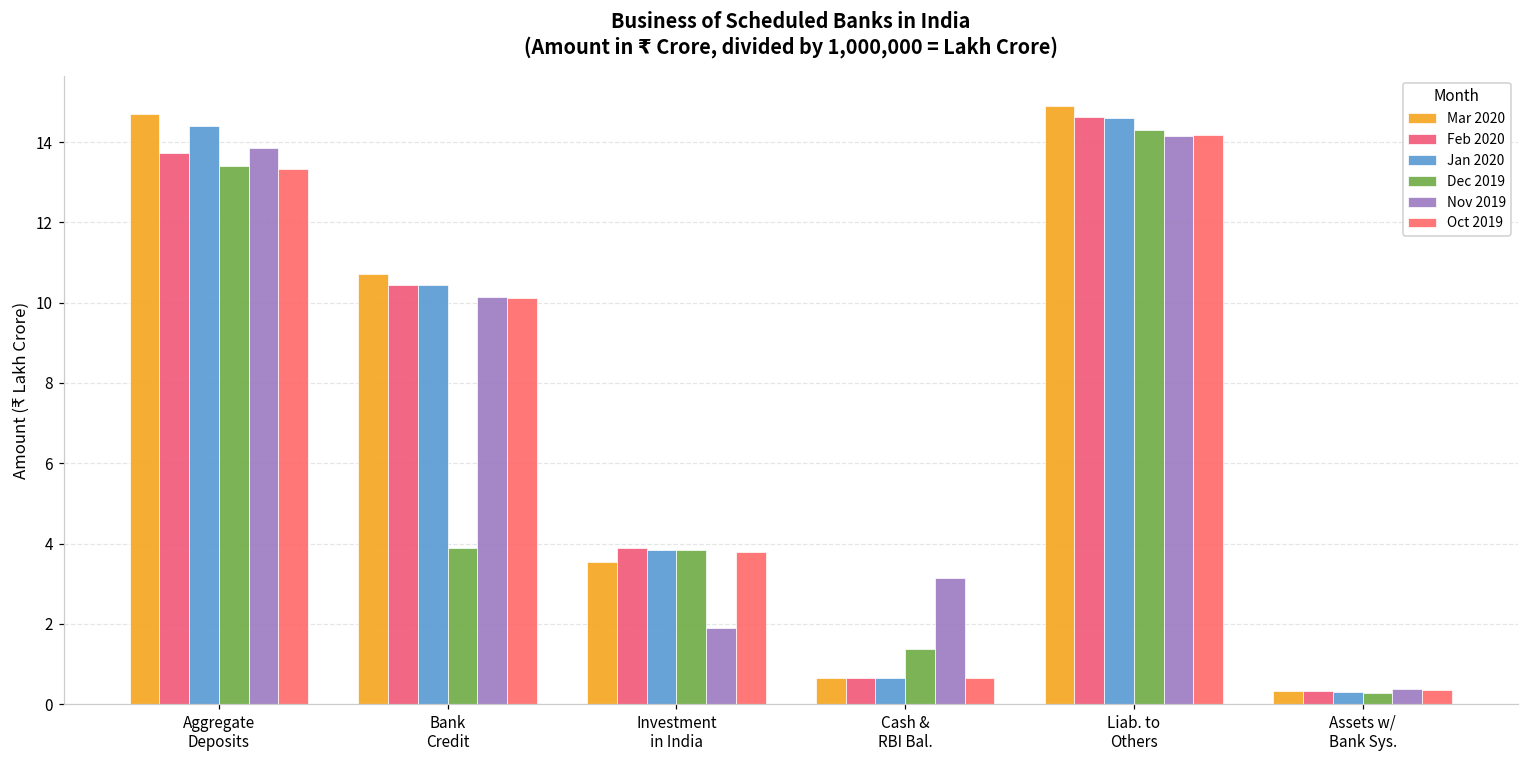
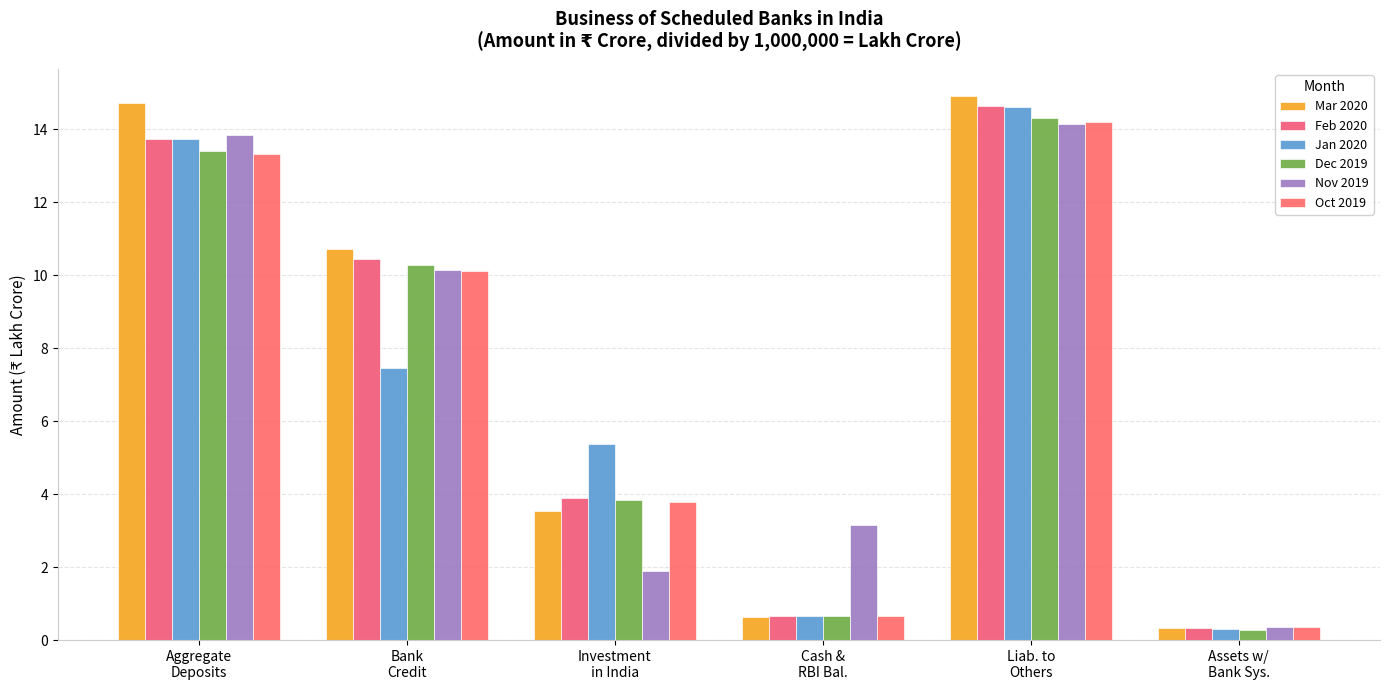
  {
    "Mar 2020": {
      "Aggregate Deposits": 14.7,
      "Bank Credit": 10.7,
      "Investment in India": 3.5,
      "Cash & RBI Bal.": 0.6,
      "Liab. to Others": 14.9,
      "Assets w/ Bank Sys.": 0.3
    },
    "Jan 2020": {
-     "Aggregate Deposits": 14.4,
-     "Bank Credit": 10.4,
-     "Investment in India": 3.8,
+     "Aggregate Deposits": 13.7,
+     "Bank Credit": 7.5,
+     "Investment in India": 5.4,
      "Cash & RBI Bal.": 0.7,
      "Liab. to Others": 14.6,
      "Assets w/ Bank Sys.": 0.3
    },
    "Dec 2019": {
      "Aggregate Deposits": 13.4,
-     "Bank Credit": 3.9,
+     "Bank Credit": 10.3,
      "Investment in India": 3.8,
-     "Cash & RBI Bal.": 1.4,
+     "Cash & RBI Bal.": 0.7,
      "Liab. to Others": 14.3,
      "Assets w/ Bank Sys.": 0.3
    },
    "Nov 2019": {
      "Aggregate Deposits": 13.9,
      "Bank Credit": 10.1,
      "Investment in India": 1.9,
      "Cash & RBI Bal.": 3.1,
      "Liab. to Others": 14.1,
      "Assets w/ Bank Sys.": 0.4
    }
  }
